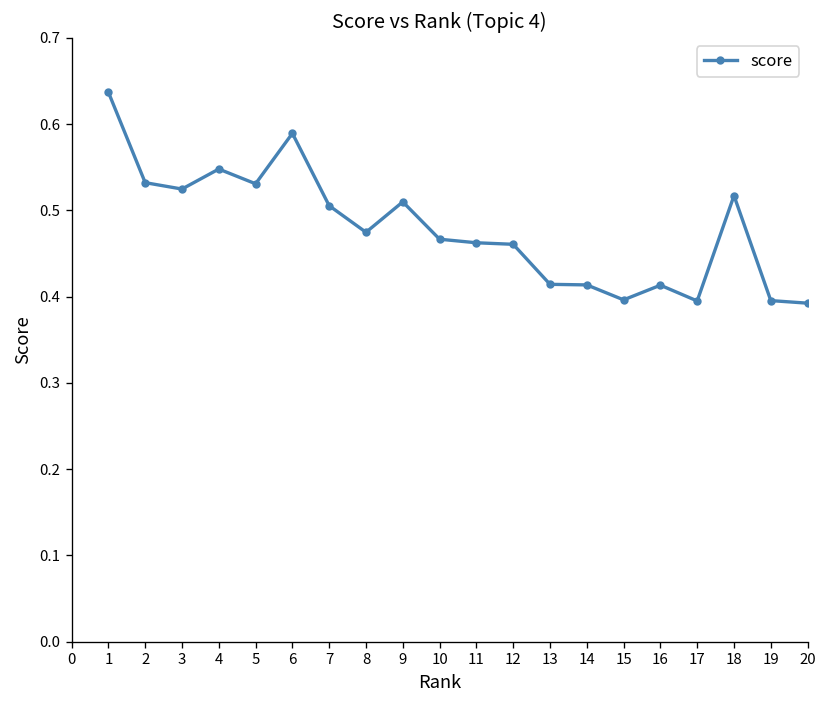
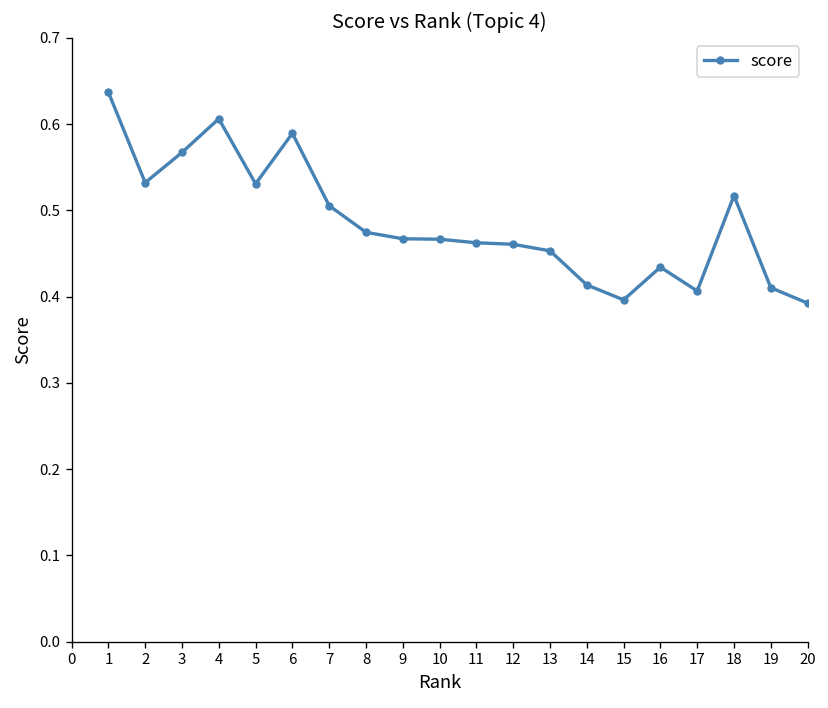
  {
    "1": 0.64,
    "2": 0.53,
-   "3": 0.52,
-   "4": 0.55,
+   "3": 0.57,
+   "4": 0.61,
    "5": 0.53,
    "6": 0.59,
    "7": 0.51,
    "8": 0.47,
-   "9": 0.51,
+   "9": 0.47,
    "10": 0.47,
    "11": 0.46,
    "12": 0.46,
-   "13": 0.41,
+   "13": 0.45,
    "14": 0.41,
    "15": 0.40,
-   "16": 0.41,
-   "17": 0.39,
+   "16": 0.43,
+   "17": 0.41,
    "18": 0.52,
-   "19": 0.40,
+   "19": 0.41,
    "20": 0.39
  }
